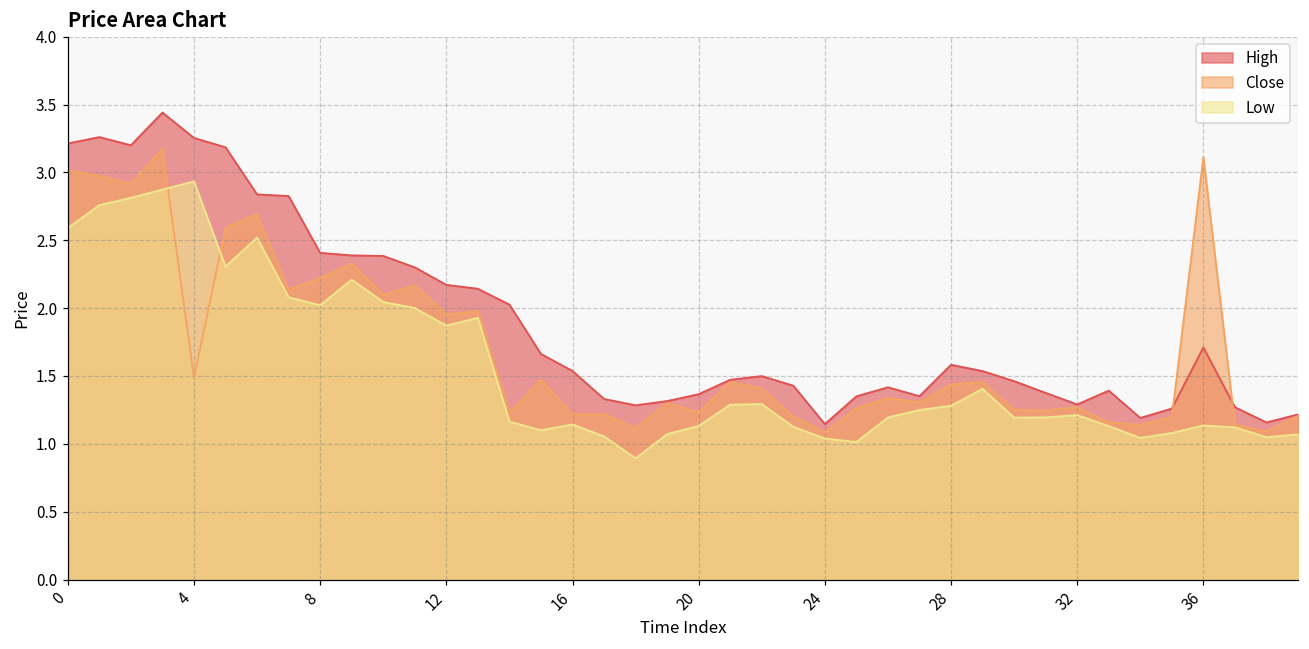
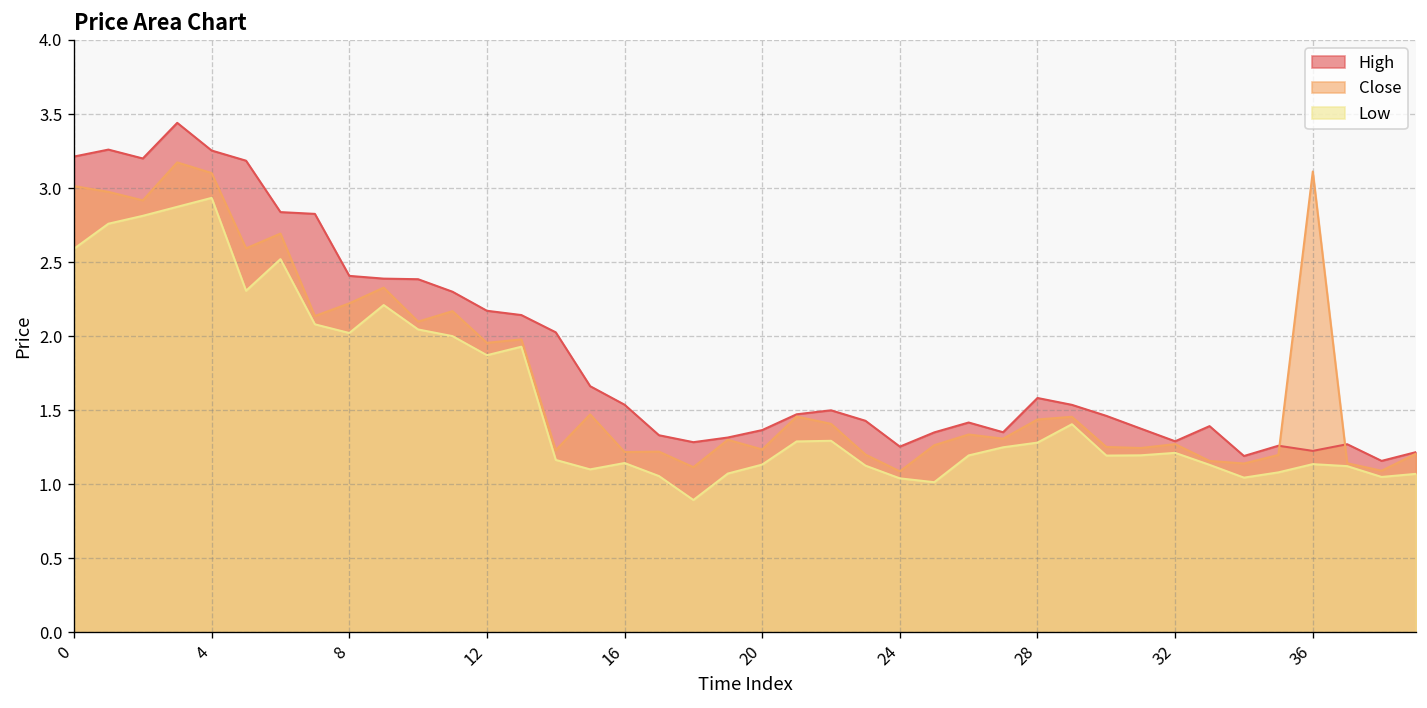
  {
    "High": {
      "0": 3.21,
      "4": 3.25,
      "8": 2.41,
      "12": 2.17,
      "16": 1.54,
      "20": 1.37,
-     "24": 1.15,
+     "24": 1.25,
      "28": 1.58,
-     "36": 1.71
+     "36": 1.23
    },
    "Close": {
      "0": 3.01,
-     "4": 1.49,
+     "4": 3.10,
      "8": 2.22,
      "12": 1.96,
      "16": 1.22,
      "20": 1.23,
      "24": 1.09,
      "28": 1.44,
      "36": 3.11
    },
    "Low": {
      "0": 2.59,
      "4": 2.93,
      "8": 2.02,
      "12": 1.87,
      "16": 1.14,
      "20": 1.13,
      "24": 1.04,
      "28": 1.28,
      "32": 1.21,
      "36": 1.14
    }
  }
